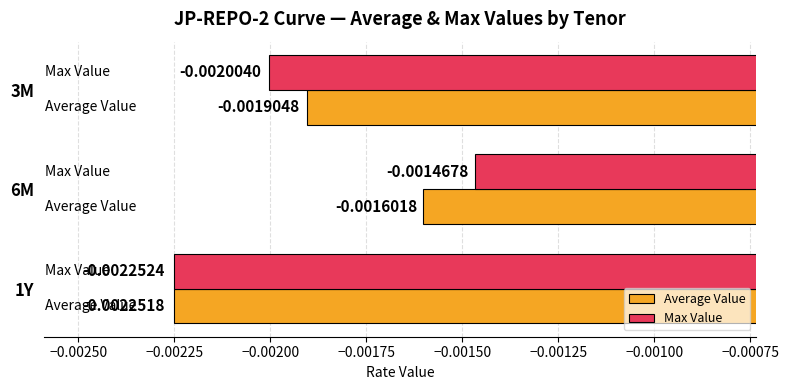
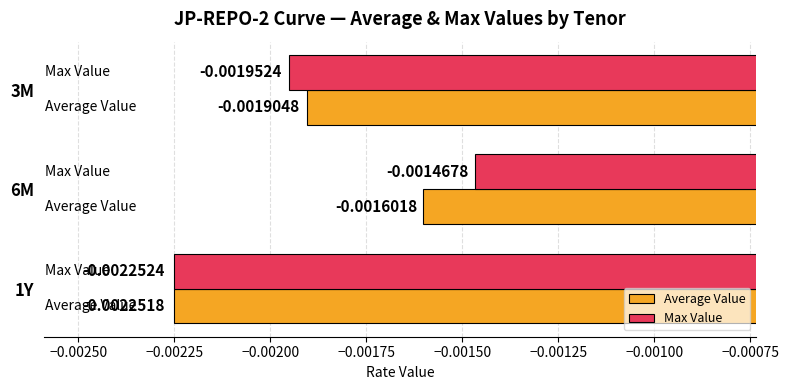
  {
    "Average Value": {
      "3M": -0.0019048,
      "6M": -0.0016018
    },
    "Max Value": {
-     "3M": -0.0020040,
+     "3M": -0.0019524,
      "6M": -0.0014678
    }
  }
